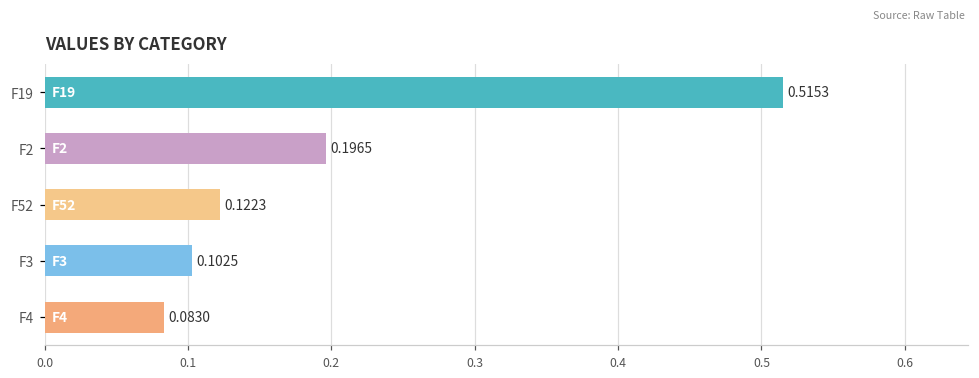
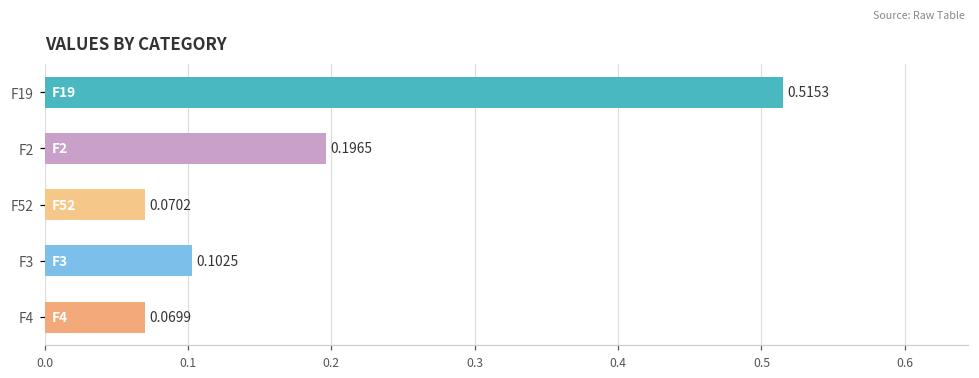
  {
    "F19": 0.5153,
    "F2": 0.1965,
-   "F52": 0.1223,
+   "F52": 0.0702,
    "F3": 0.1025,
-   "F4": 0.0830
+   "F4": 0.0699
  }
